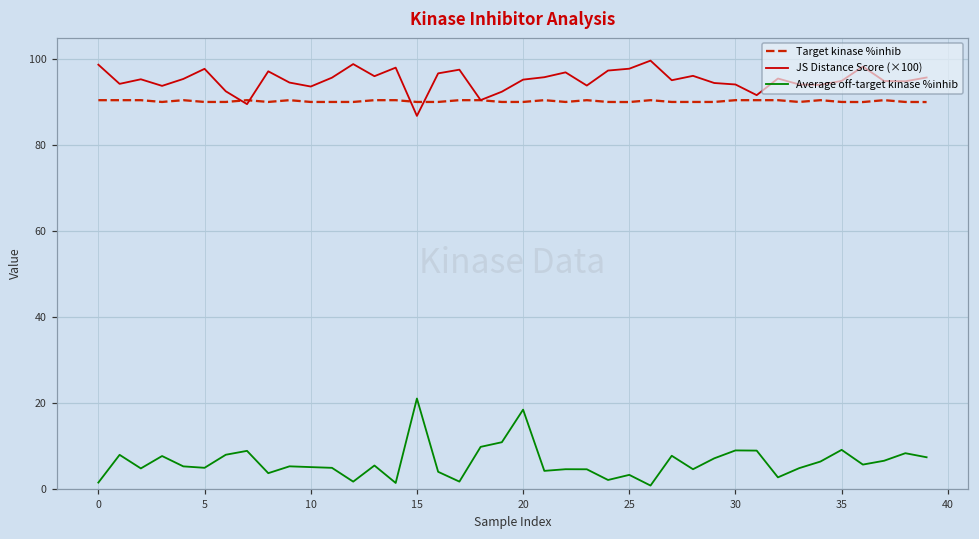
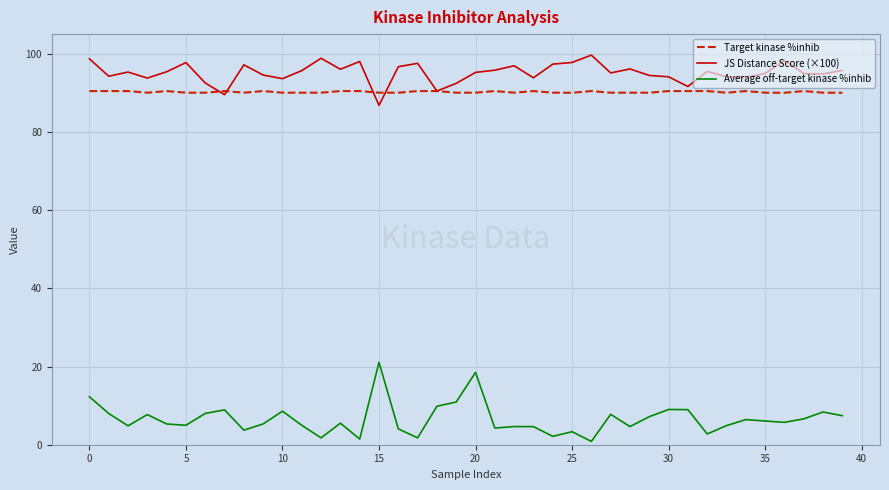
  {
    "Average off-target kinase %inhib": {
-     "0": 2,
+     "0": 12,
      "5": 5,
-     "10": 5,
+     "10": 9,
      "15": 21,
      "20": 18,
      "25": 3,
      "30": 9,
-     "35": 9
+     "35": 6
    }
  }
